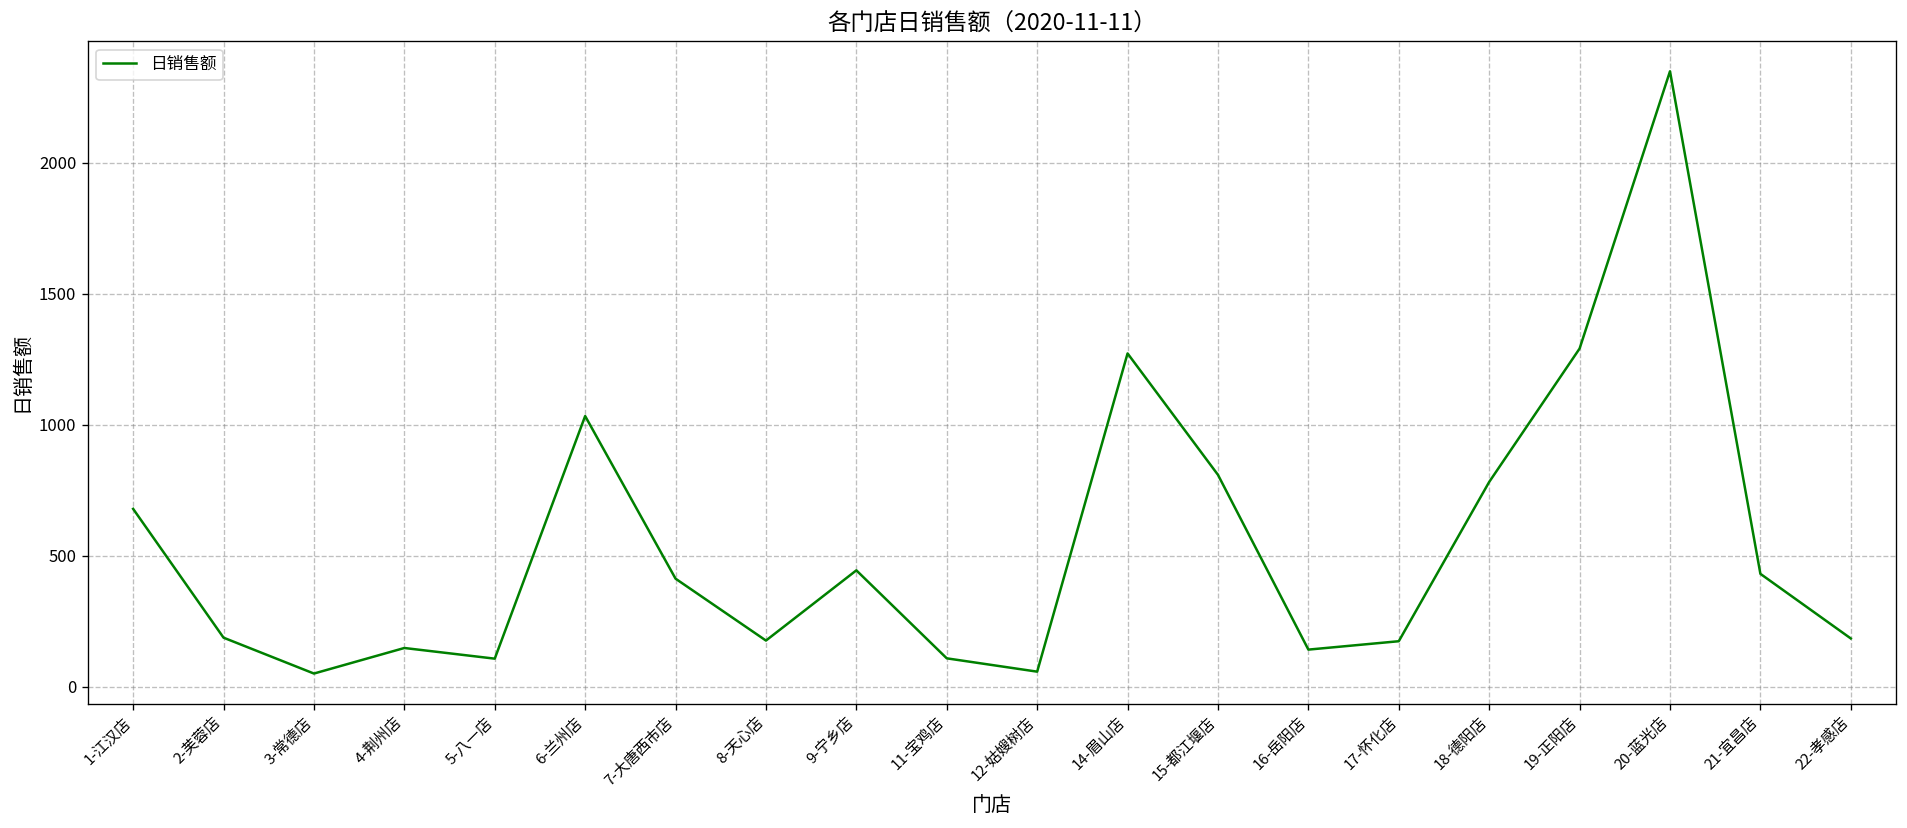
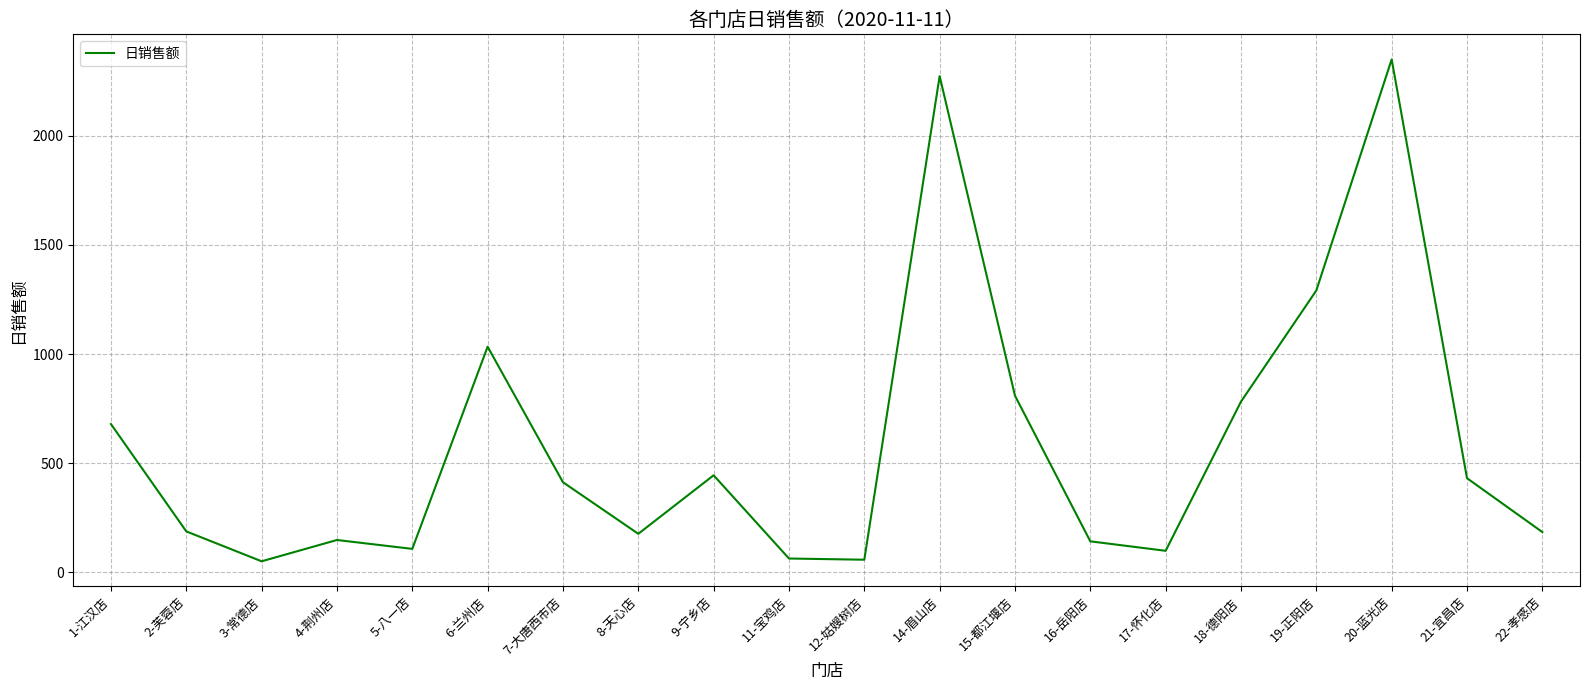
  {
    "1-江汉店": 680,
    "2-芙蓉店": 190,
    "3-常德店": 50,
    "4-荆州店": 150,
    "5-八一店": 110,
    "6-兰州店": 1030,
    "7-大唐西市店": 410,
    "8-天心店": 180,
    "9-宁乡店": 440,
-   "11-宝鸡店": 110,
+   "11-宝鸡店": 60,
    "12-姑嫂树店": 60,
-   "14-眉山店": 1270,
+   "14-眉山店": 2270,
    "15-都江堰店": 810,
    "16-岳阳店": 140,
-   "17-怀化店": 170,
+   "17-怀化店": 100,
    "18-德阳店": 780,
    "19-正阳店": 1290,
    "20-蓝光店": 2350,
    "21-宜昌店": 430,
    "22-孝感店": 180
  }
